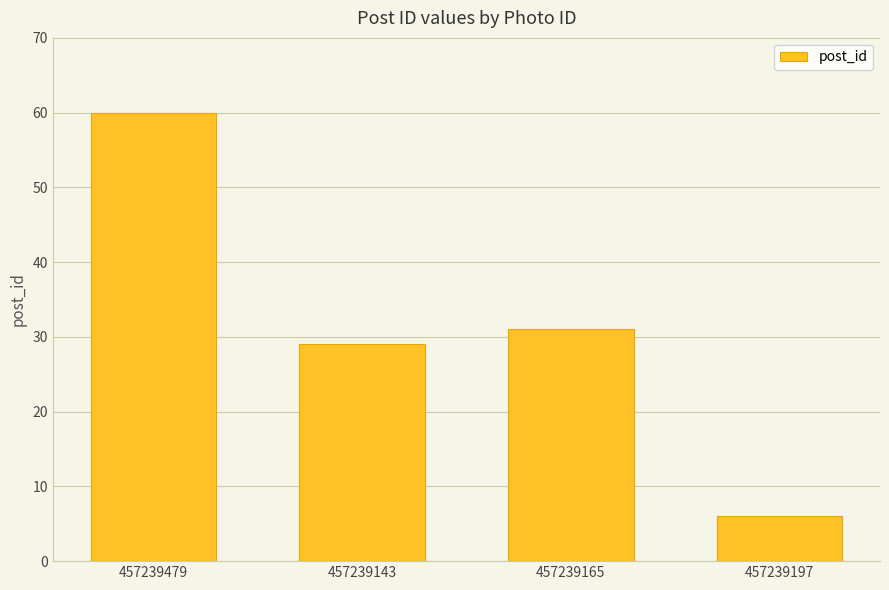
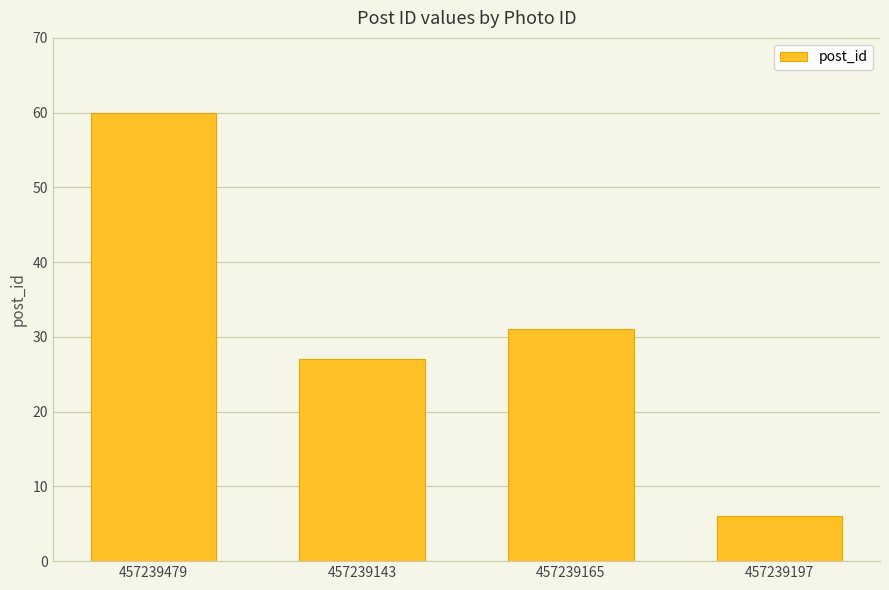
  {
    "457239479": 60,
-   "457239143": 29,
+   "457239143": 27,
    "457239165": 31,
    "457239197": 6
  }
